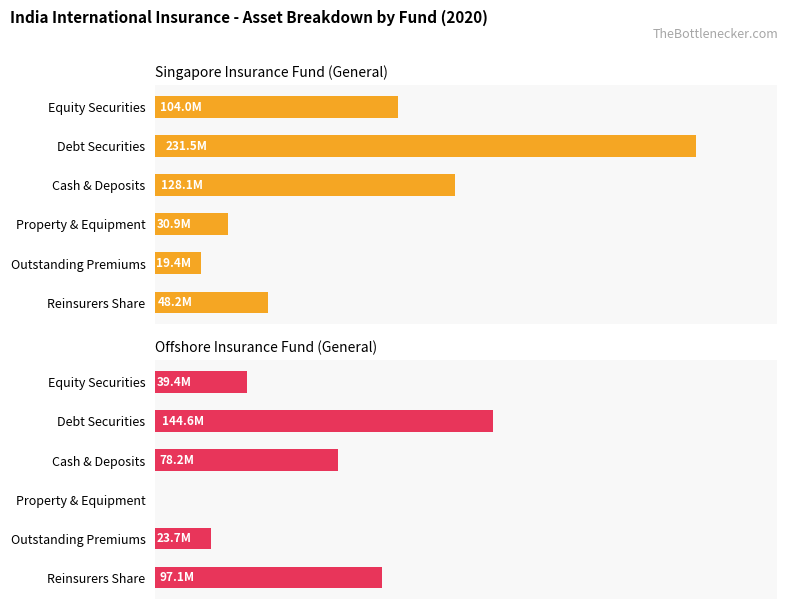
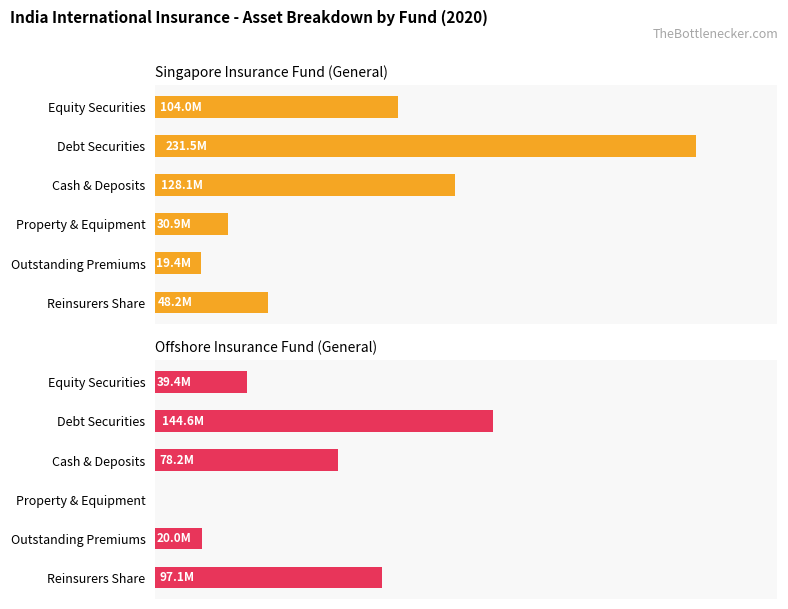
  {
    "Singapore Insurance Fund (General)": {
      "Equity Securities": "104.0M",
      "Debt Securities": "231.5M",
      "Cash & Deposits": "128.1M",
      "Property & Equipment": "30.9M",
      "Outstanding Premiums": "19.4M",
      "Reinsurers Share": "48.2M"
    },
    "Offshore Insurance Fund (General)": {
      "Equity Securities": "39.4M",
      "Debt Securities": "144.6M",
      "Cash & Deposits": "78.2M",
-     "Outstanding Premiums": "23.7M",
+     "Outstanding Premiums": "20.0M",
      "Reinsurers Share": "97.1M"
    }
  }
